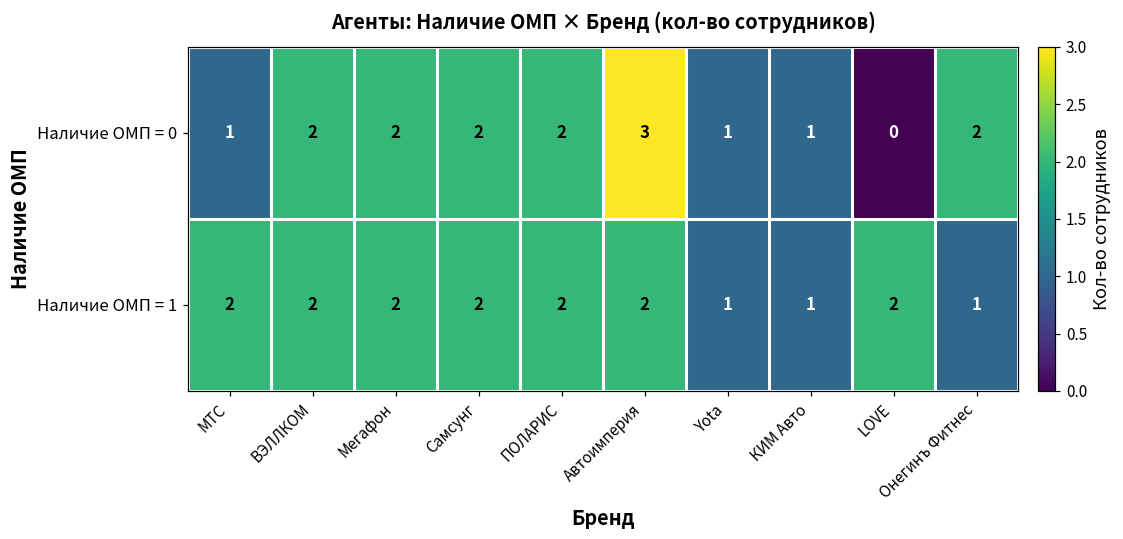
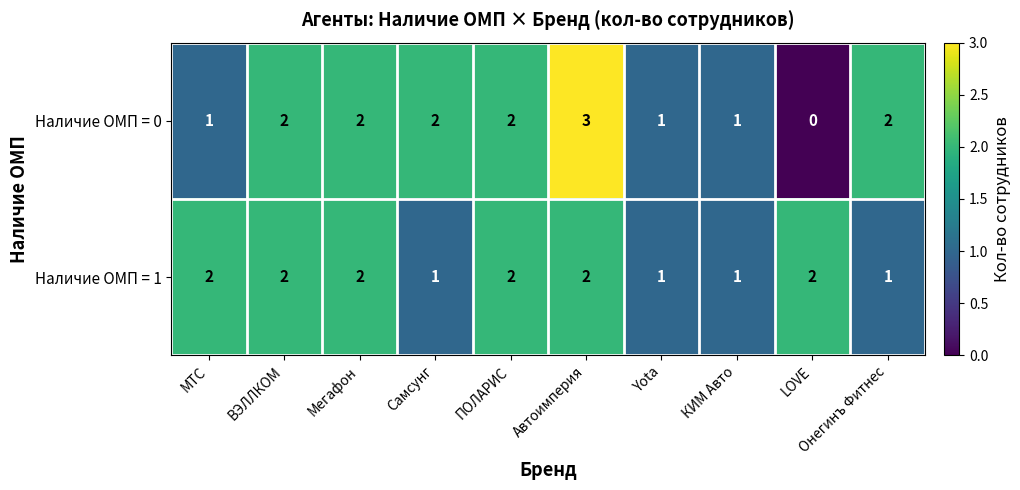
  {
    "Наличие ОМП = 0": {
      "МТС": 1,
      "ВЭЛЛКОМ": 2,
      "Мегафон": 2,
      "Самсунг": 2,
      "ПОЛАРИС": 2,
      "Автоимперия": 3,
      "Yota": 1,
      "КИМ Авто": 1,
      "LOVE": 0,
      "Онегинъ Фитнес": 2
    },
    "Наличие ОМП = 1": {
      "МТС": 2,
      "ВЭЛЛКОМ": 2,
      "Мегафон": 2,
-     "Самсунг": 2,
+     "Самсунг": 1,
      "ПОЛАРИС": 2,
      "Автоимперия": 2,
      "Yota": 1,
      "КИМ Авто": 1,
      "LOVE": 2,
      "Онегинъ Фитнес": 1
    }
  }
